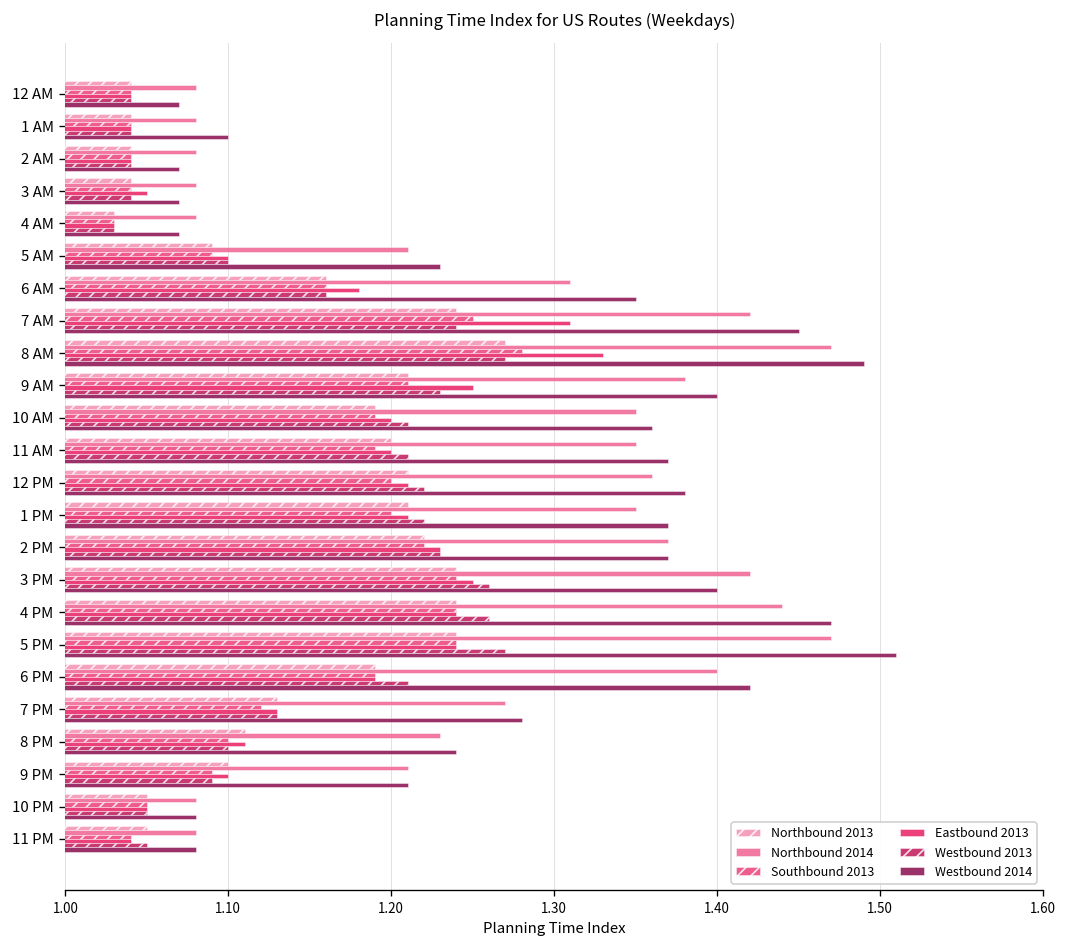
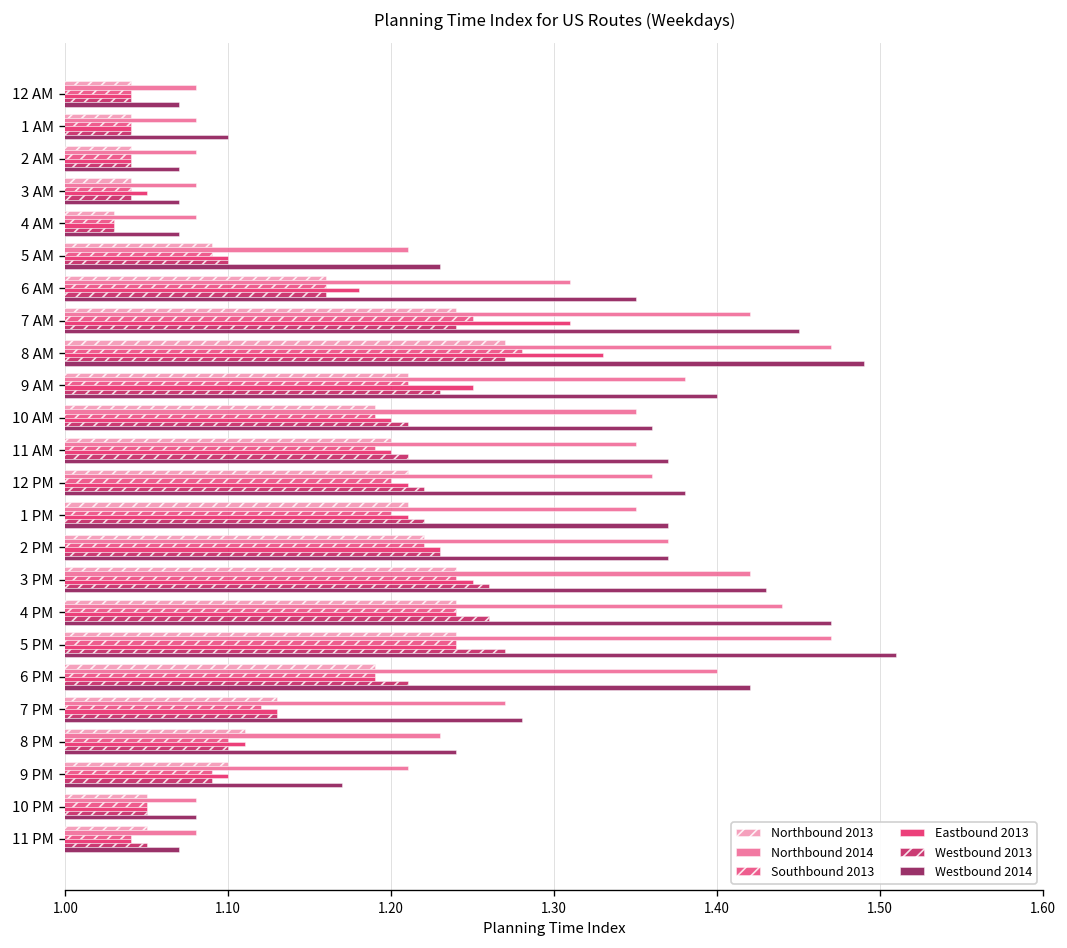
  {
    "Westbound 2014": {
      "12 AM": 1.07,
      "1 AM": 1.10,
      "2 AM": 1.07,
      "3 AM": 1.07,
      "4 AM": 1.07,
      "5 AM": 1.23,
      "6 AM": 1.35,
      "7 AM": 1.45,
      "8 AM": 1.49,
      "9 AM": 1.40,
      "10 AM": 1.36,
      "11 AM": 1.37,
      "12 PM": 1.38,
      "1 PM": 1.37,
      "2 PM": 1.37,
-     "3 PM": 1.40,
+     "3 PM": 1.43,
      "4 PM": 1.47,
      "5 PM": 1.51,
      "6 PM": 1.42,
      "7 PM": 1.28,
      "8 PM": 1.24,
-     "9 PM": 1.21,
+     "9 PM": 1.17,
      "10 PM": 1.08,
-     "11 PM": 1.08
+     "11 PM": 1.07
    }
  }
